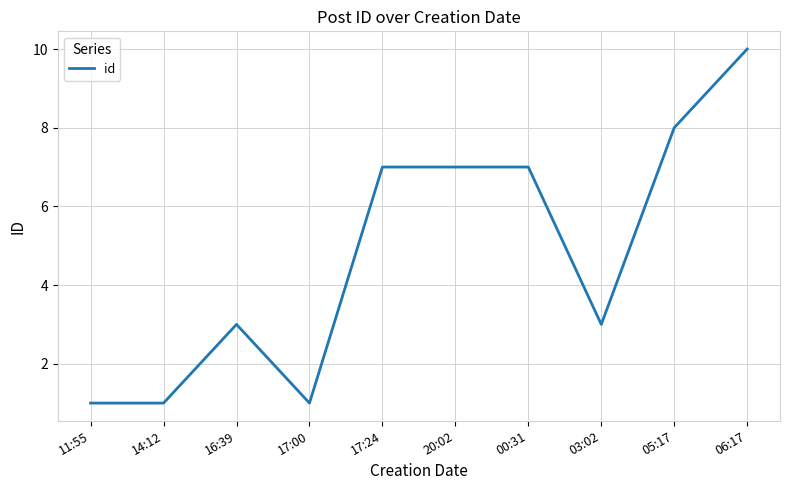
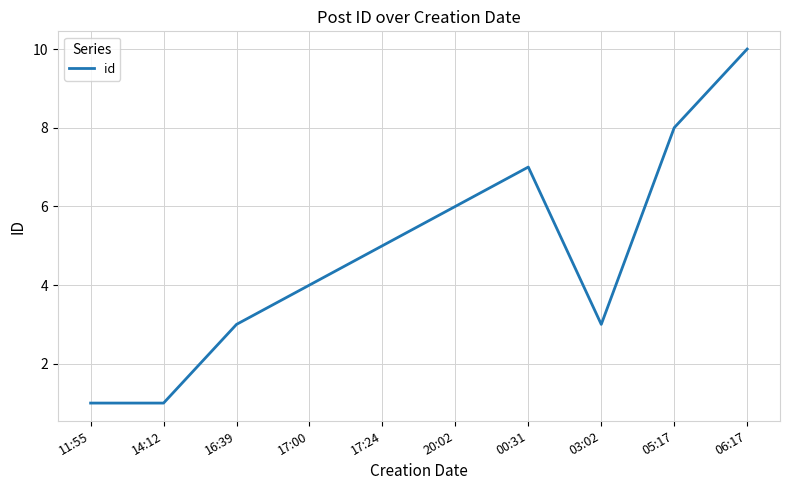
  {
    "11:55": 1,
    "14:12": 1,
    "16:39": 3,
-   "17:00": 1,
-   "17:24": 7,
-   "20:02": 7,
+   "17:00": 4,
+   "17:24": 5,
+   "20:02": 6,
    "00:31": 7,
    "03:02": 3,
    "05:17": 8,
    "06:17": 10
  }
